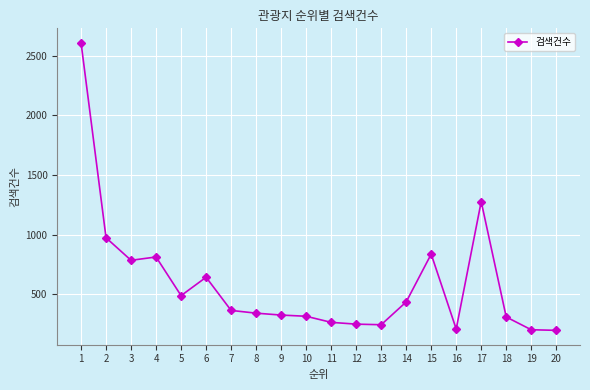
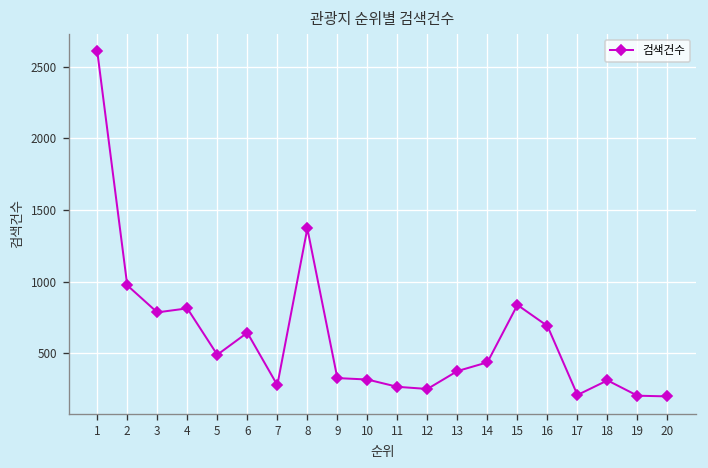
  {
    "1": 2610,
    "2": 970,
    "3": 790,
    "4": 810,
    "5": 490,
    "6": 640,
-   "7": 370,
-   "8": 340,
+   "7": 280,
+   "8": 1370,
    "9": 330,
    "10": 320,
    "11": 270,
    "12": 250,
-   "13": 250,
+   "13": 380,
    "14": 440,
    "15": 840,
-   "16": 210,
-   "17": 1280,
+   "16": 690,
+   "17": 210,
    "18": 310,
    "19": 200,
    "20": 200
  }
